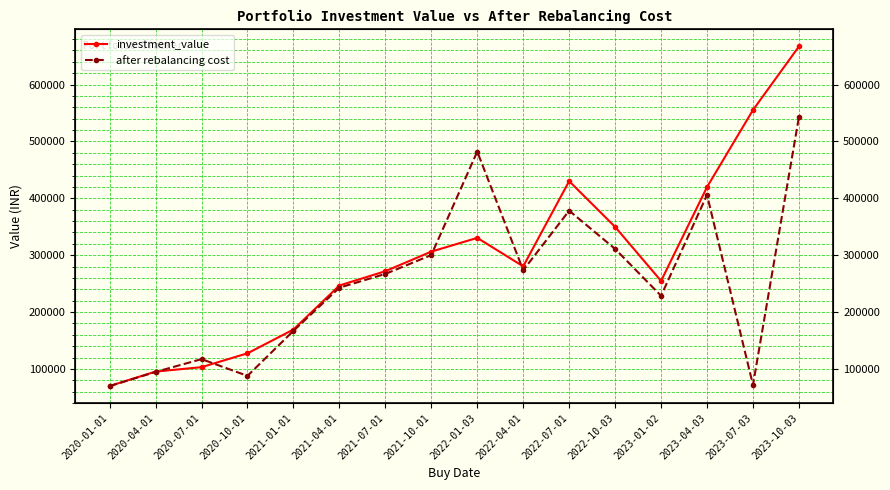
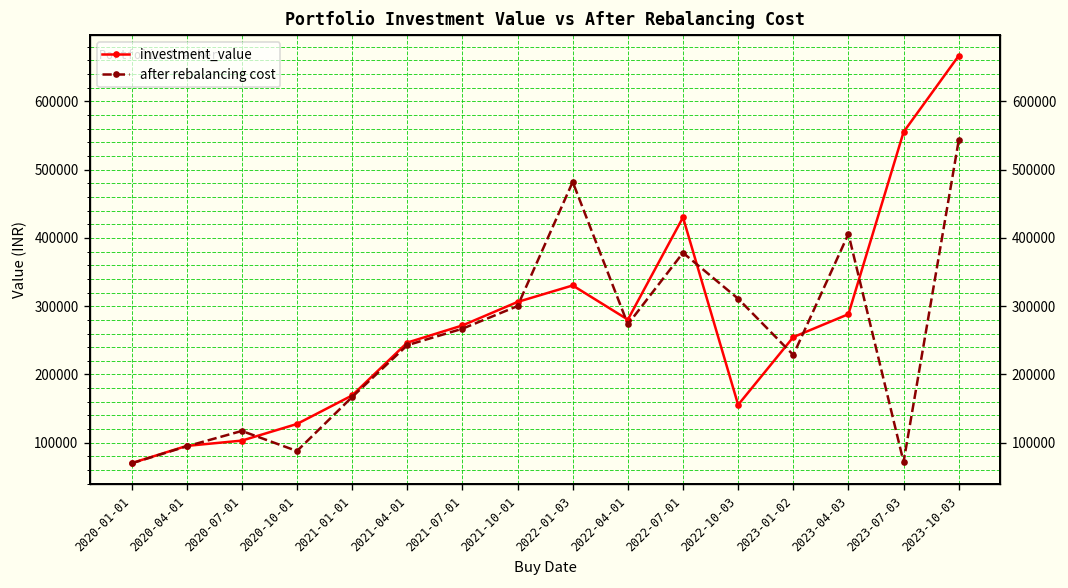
  {
    "investment_value": {
      "2020-07-01": 100000,
      "2020-10-01": 130000,
      "2021-07-01": 270000,
      "2021-10-01": 310000,
      "2022-01-03": 330000,
      "2022-04-01": 280000,
      "2022-07-01": 430000,
-     "2022-10-03": 350000,
+     "2022-10-03": 160000,
      "2023-01-02": 250000,
-     "2023-04-03": 420000,
+     "2023-04-03": 290000,
      "2023-07-03": 560000,
      "2023-10-03": 670000
    },
    "after rebalancing cost": {
      "2020-07-01": 120000,
      "2020-10-01": 90000,
      "2021-07-01": 270000,
      "2021-10-01": 300000,
      "2022-01-03": 480000,
      "2022-04-01": 270000,
      "2022-07-01": 380000,
      "2022-10-03": 310000,
      "2023-01-02": 230000,
      "2023-04-03": 410000,
      "2023-07-03": 70000,
      "2023-10-03": 540000
    }
  }
